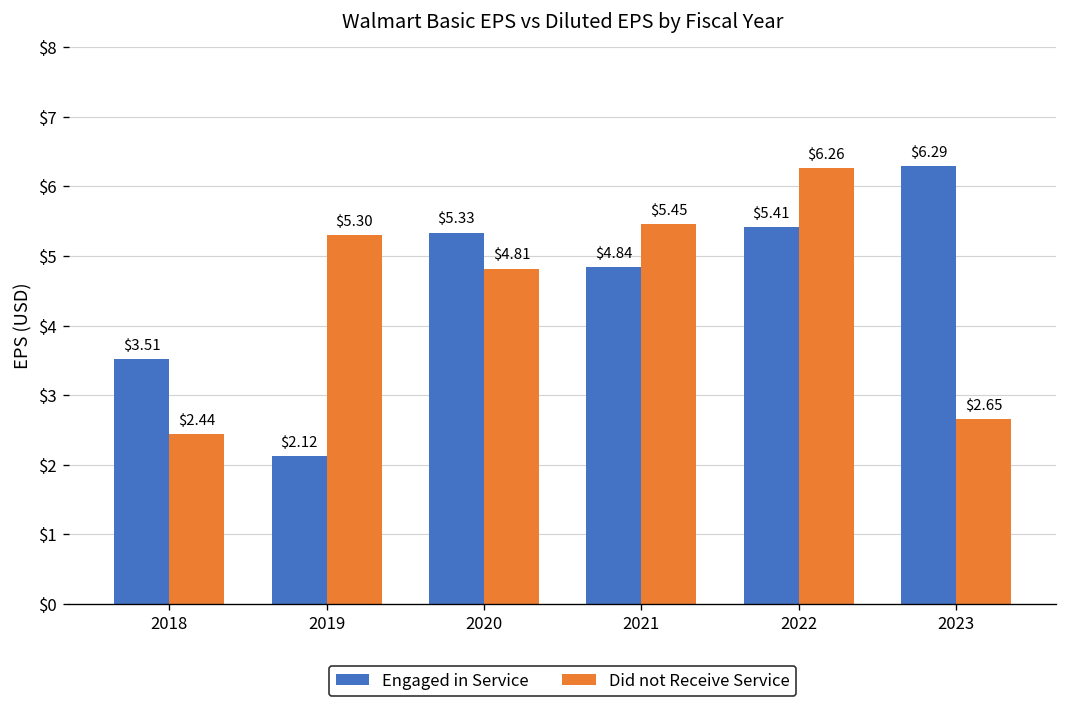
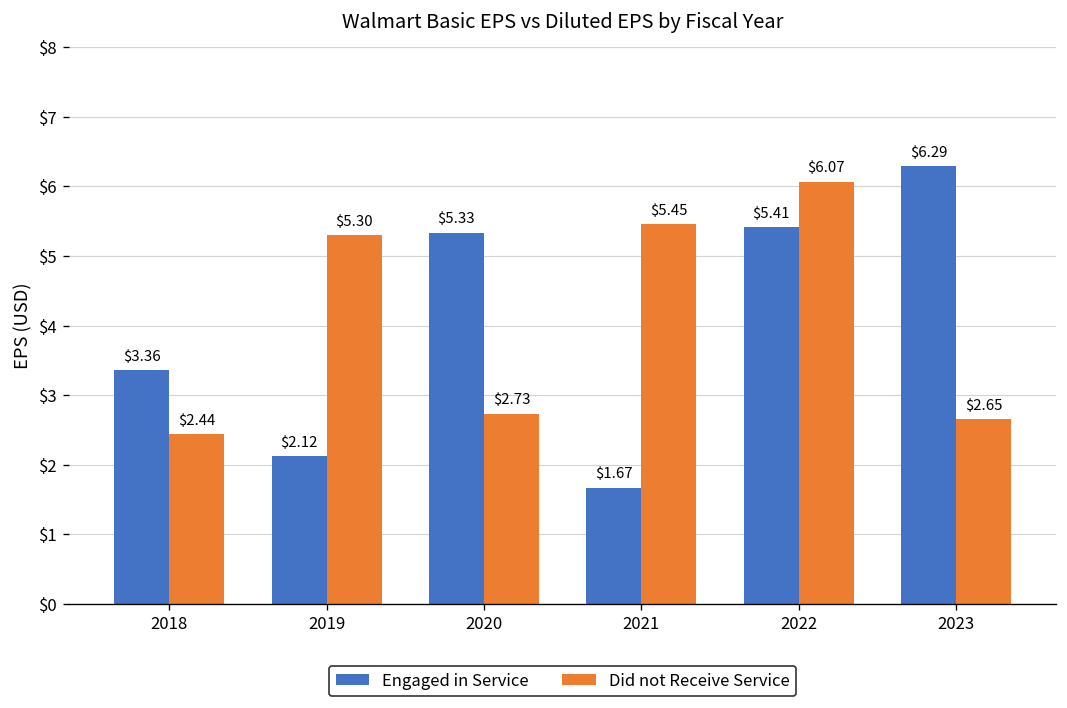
  {
    "Engaged in Service": {
-     "2018": "$3.51",
+     "2018": "$3.36",
      "2019": "$2.12",
      "2020": "$5.33",
-     "2021": "$4.84",
+     "2021": "$1.67",
      "2022": "$5.41",
      "2023": "$6.29"
    },
    "Did not Receive Service": {
      "2018": "$2.44",
      "2019": "$5.30",
-     "2020": "$4.81",
+     "2020": "$2.73",
      "2021": "$5.45",
-     "2022": "$6.26",
+     "2022": "$6.07",
      "2023": "$2.65"
    }
  }
